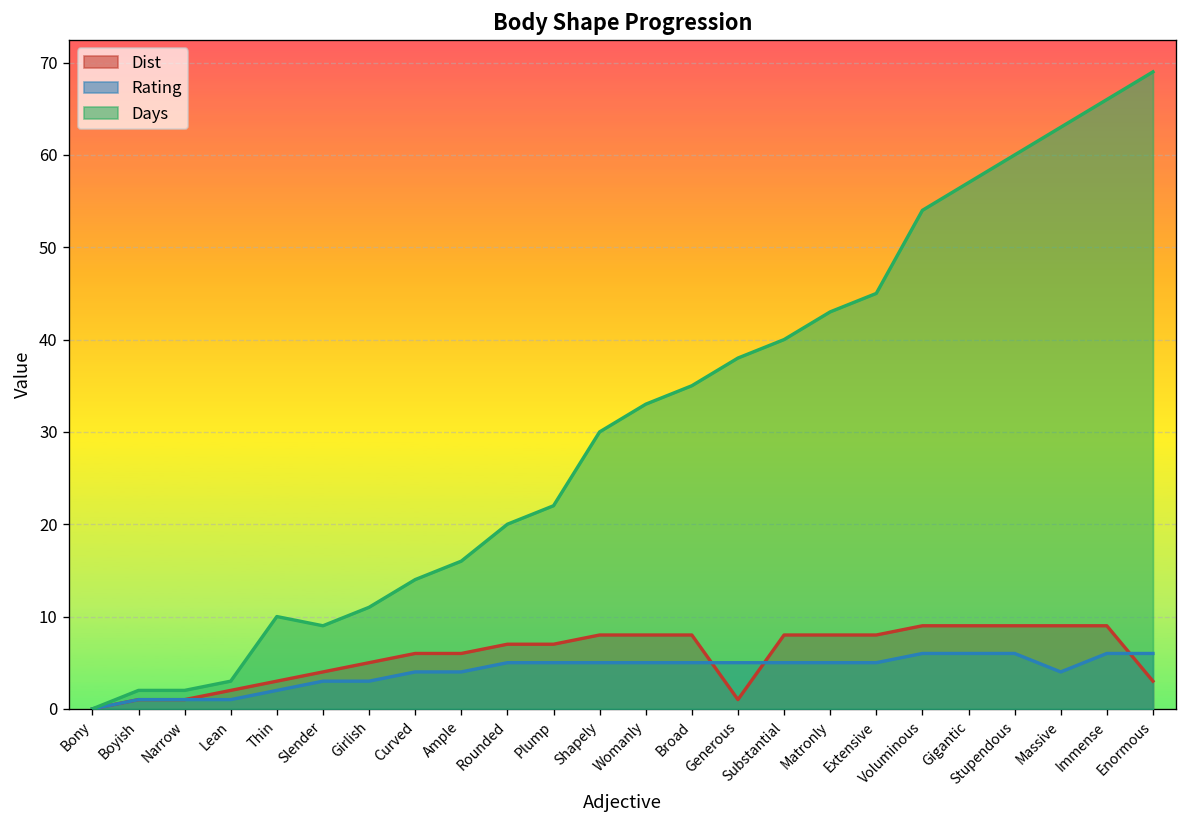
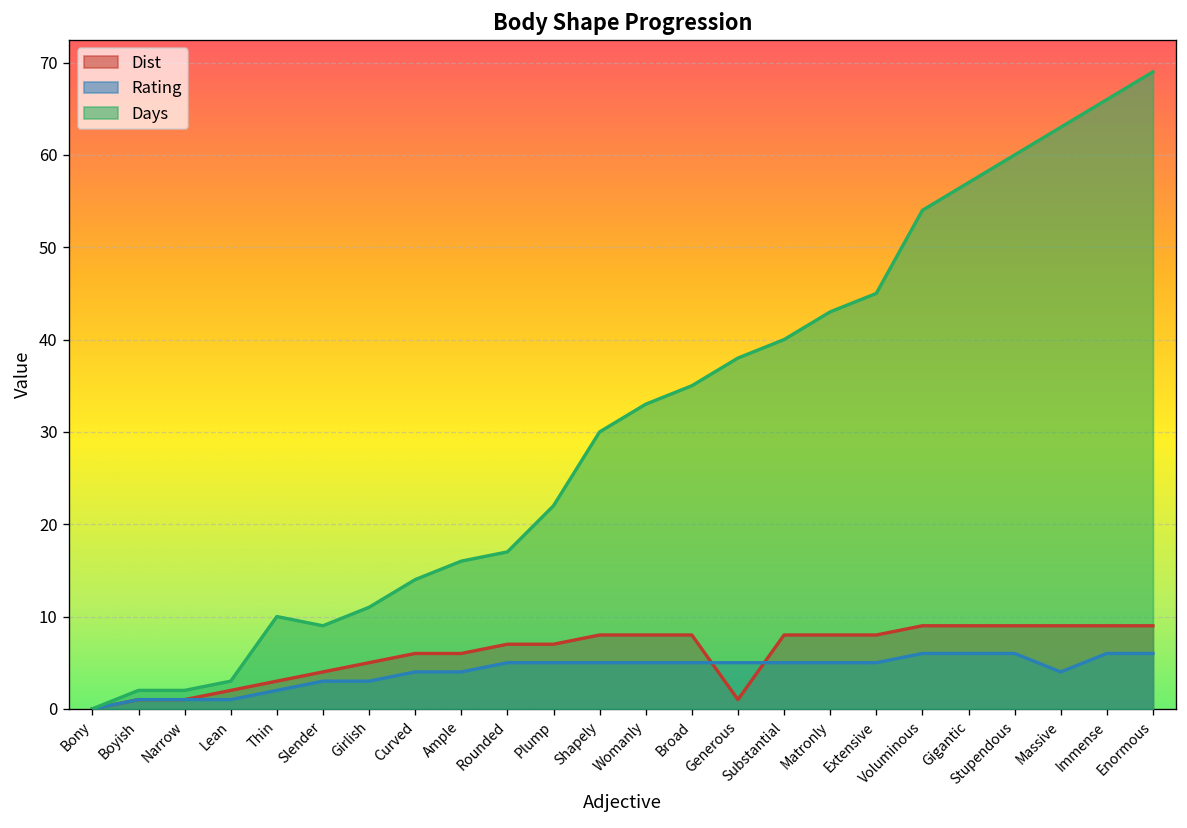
  {
    "Dist": {
      "Lean": 2,
      "Thin": 3,
      "Slender": 4,
      "Girlish": 5,
      "Curved": 6,
      "Ample": 6,
      "Rounded": 7,
      "Plump": 7,
      "Shapely": 8,
      "Womanly": 8,
      "Broad": 8,
      "Generous": 1,
      "Substantial": 8,
      "Matronly": 8,
      "Extensive": 8,
      "Voluminous": 9,
      "Gigantic": 9,
      "Stupendous": 9,
      "Massive": 9,
      "Immense": 9,
-     "Enormous": 3
+     "Enormous": 9
    },
    "Rating": {
      "Lean": 1,
      "Thin": 2,
      "Slender": 3,
      "Girlish": 3,
      "Curved": 4,
      "Ample": 4,
      "Rounded": 5,
      "Plump": 5,
      "Shapely": 5,
      "Womanly": 5,
      "Broad": 5,
      "Generous": 5,
      "Substantial": 5,
      "Matronly": 5,
      "Extensive": 5,
      "Voluminous": 6,
      "Gigantic": 6,
      "Stupendous": 6,
      "Massive": 4,
      "Immense": 6,
      "Enormous": 6
    },
    "Days": {
      "Boyish": 2,
      "Narrow": 2,
      "Lean": 3,
      "Thin": 10,
      "Slender": 9,
      "Girlish": 11,
      "Curved": 14,
      "Ample": 16,
-     "Rounded": 20,
+     "Rounded": 17,
      "Plump": 22,
      "Shapely": 30,
      "Womanly": 33,
      "Broad": 35,
      "Generous": 38,
      "Substantial": 40,
      "Matronly": 43,
      "Extensive": 45,
      "Voluminous": 54,
      "Gigantic": 57,
      "Stupendous": 60,
      "Massive": 63,
      "Immense": 66,
      "Enormous": 69
    }
  }
